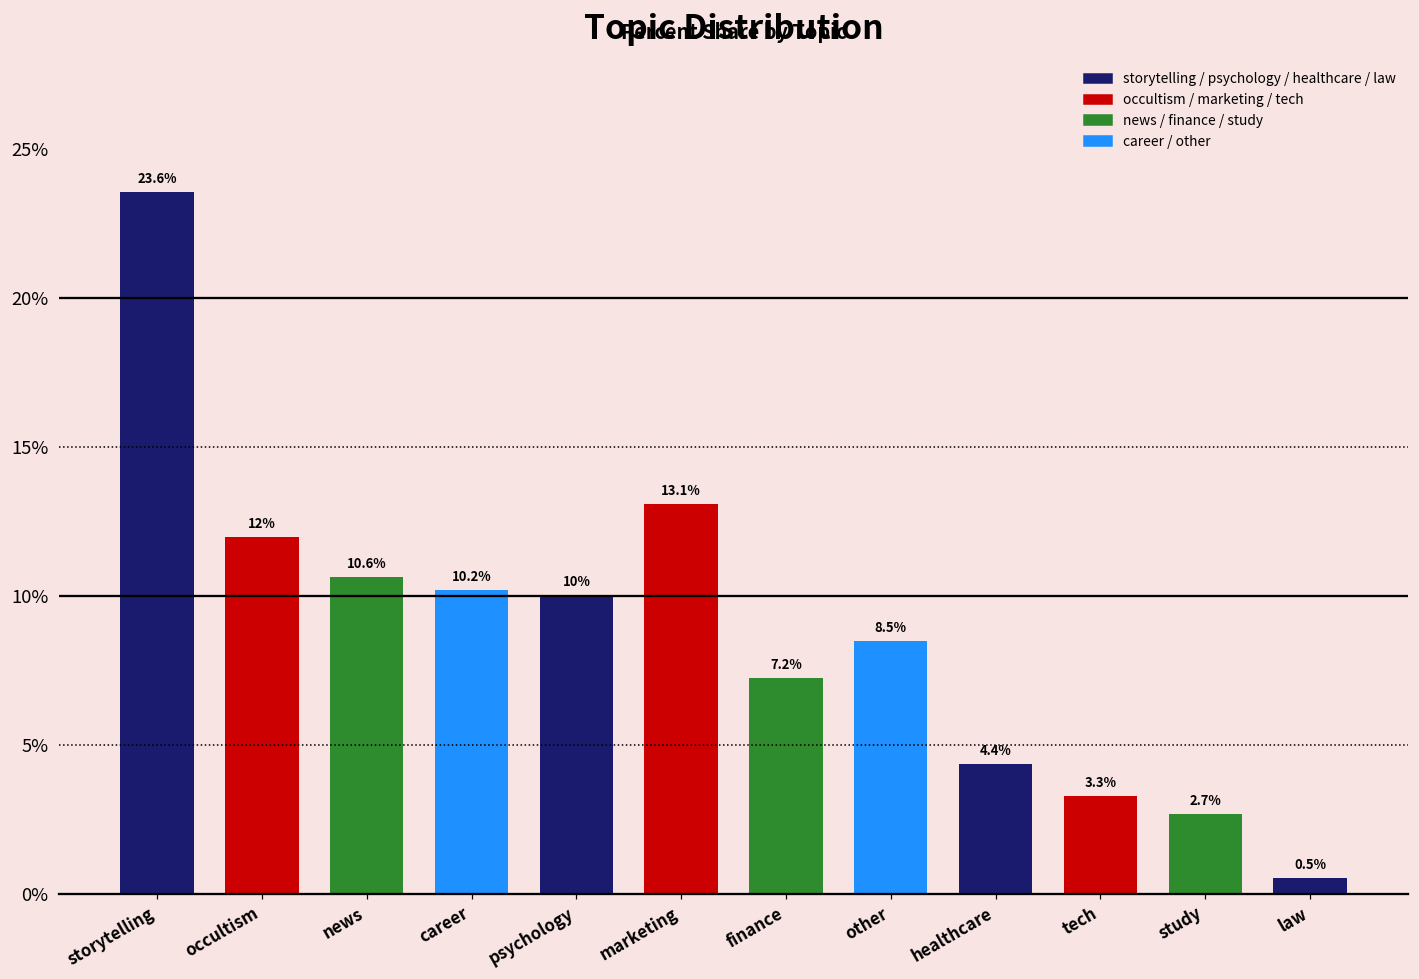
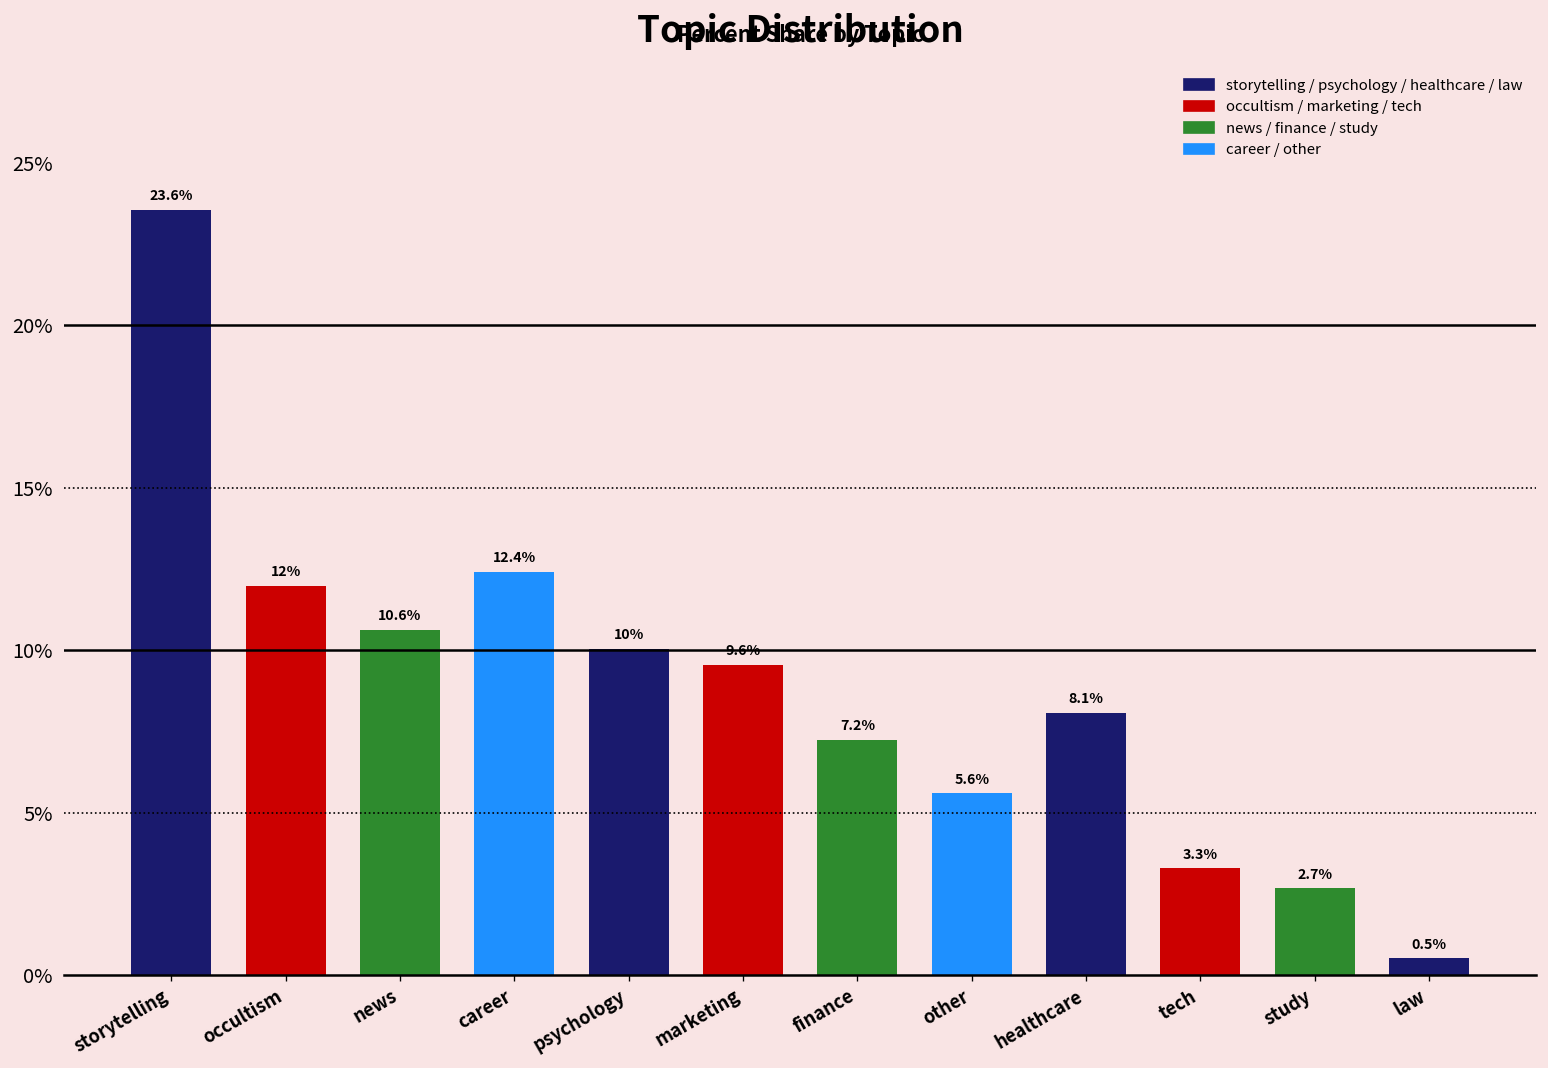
  {
    "storytelling": "23.6%",
    "occultism": "12%",
    "news": "10.6%",
-   "career": "10.2%",
+   "career": "12.4%",
    "psychology": "10%",
-   "marketing": "13.1%",
+   "marketing": "9.6%",
    "finance": "7.2%",
-   "other": "8.5%",
-   "healthcare": "4.4%",
+   "other": "5.6%",
+   "healthcare": "8.1%",
    "tech": "3.3%",
    "study": "2.7%",
    "law": "0.5%"
  }
